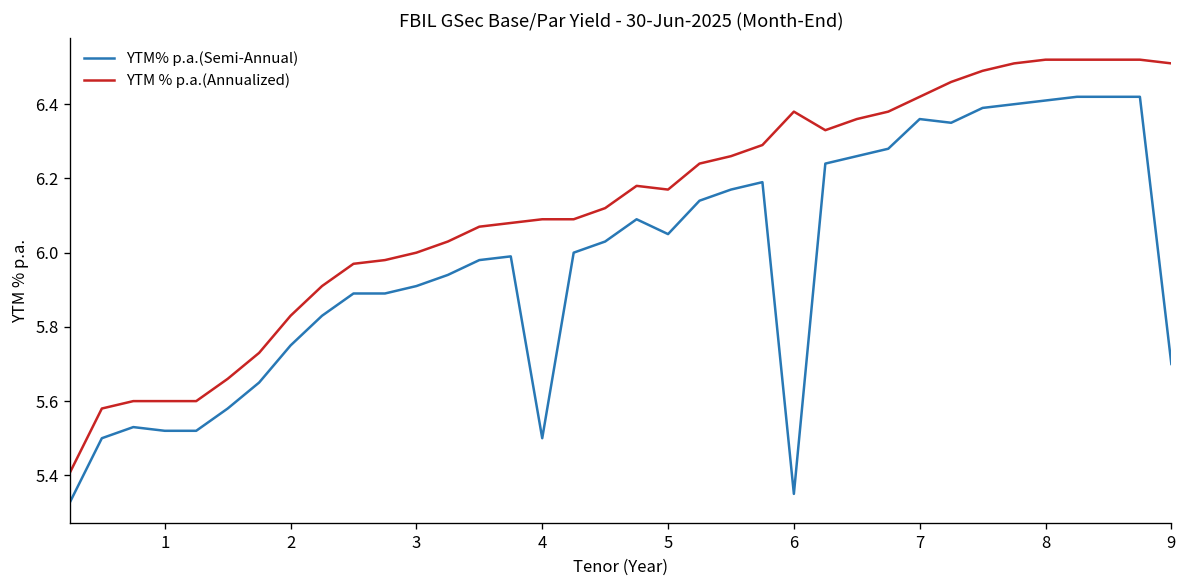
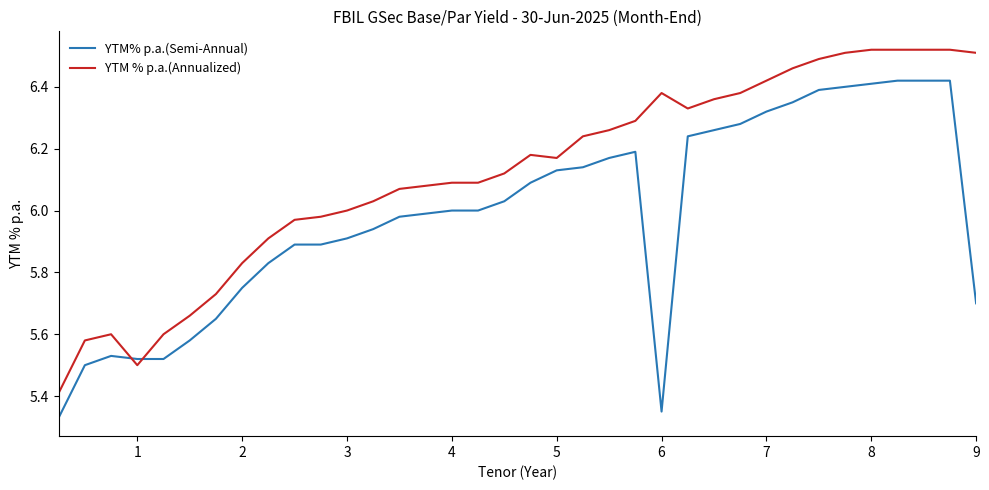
  {
    "YTM% p.a.(Semi-Annual)": {
      "1": 5.52,
      "2": 5.75,
      "3": 5.91,
-     "4": 5.5,
-     "5": 6.05,
+     "4": 6.0,
+     "5": 6.13,
      "6": 5.35,
-     "7": 6.36,
+     "7": 6.32,
      "8": 6.41,
      "9": 5.70
    },
    "YTM % p.a.(Annualized)": {
-     "1": 5.6,
+     "1": 5.5,
      "2": 5.83,
      "3": 6.0,
      "4": 6.09,
      "5": 6.17,
      "6": 6.38,
      "7": 6.42,
      "8": 6.52,
      "9": 6.51
    }
  }
